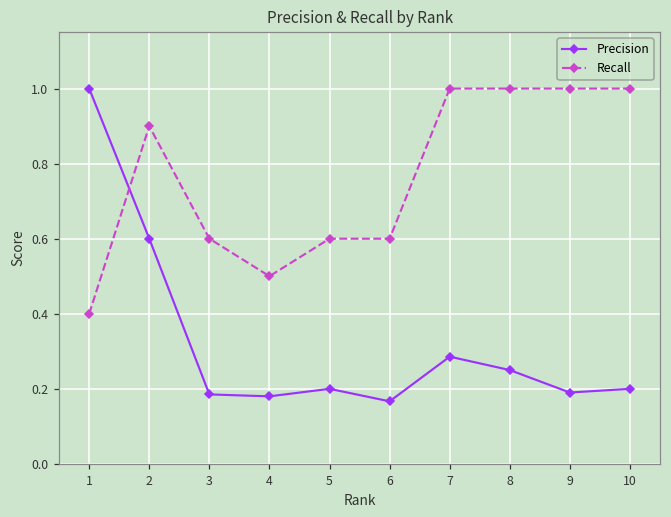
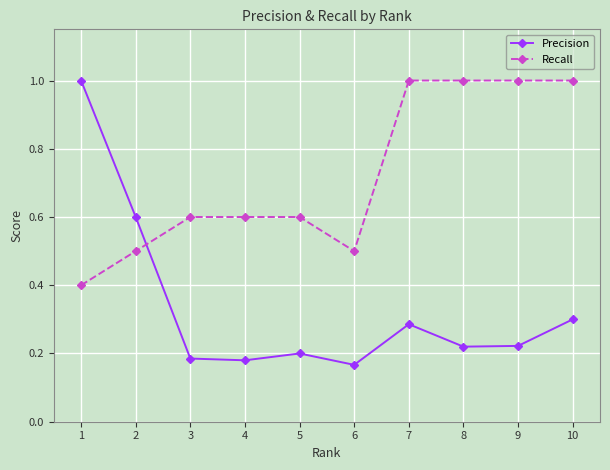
  {
    "Precision": {
      "1": 1.00,
      "2": 0.60,
      "3": 0.19,
      "4": 0.18,
      "5": 0.20,
      "6": 0.17,
      "7": 0.29,
-     "8": 0.25,
-     "9": 0.19,
-     "10": 0.2
+     "8": 0.22,
+     "9": 0.22,
+     "10": 0.3
    },
    "Recall": {
      "1": 0.4,
-     "2": 0.9,
+     "2": 0.5,
      "3": 0.6,
-     "4": 0.5,
+     "4": 0.6,
      "5": 0.6,
-     "6": 0.6,
+     "6": 0.5,
      "7": 1.0,
      "8": 1.0,
      "9": 1.0,
      "10": 1.0
    }
  }
